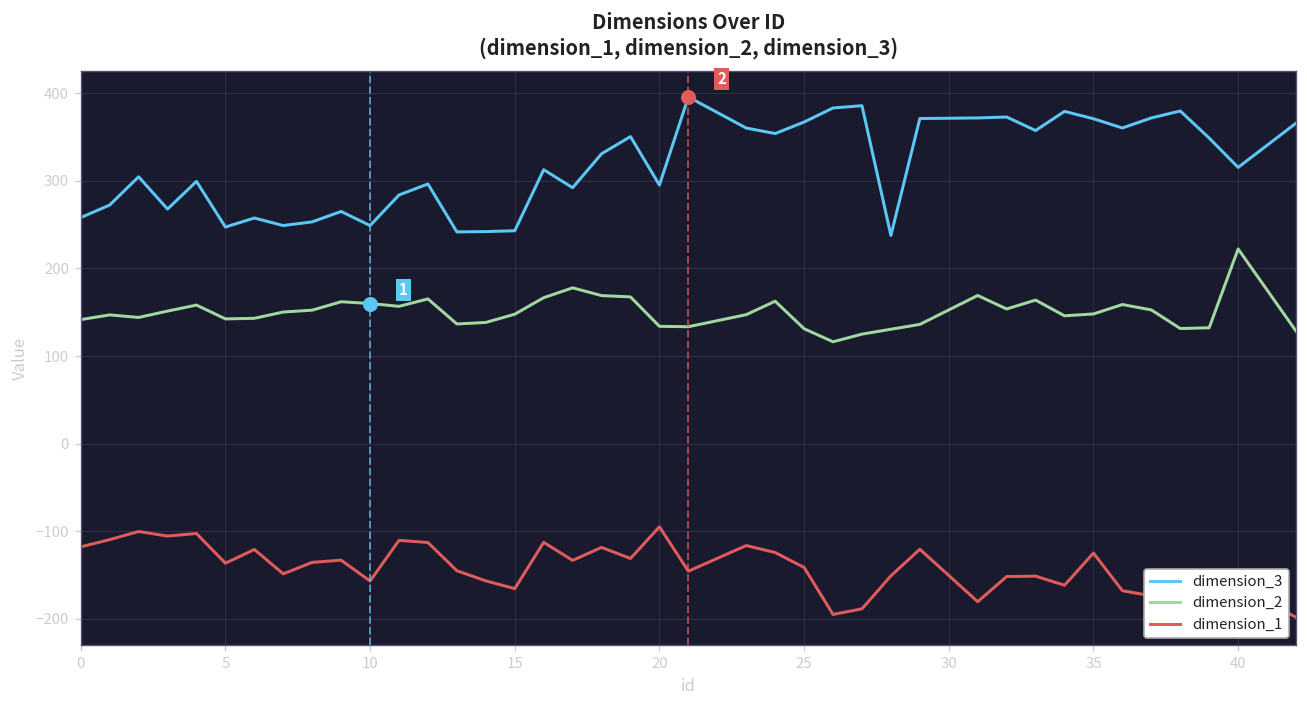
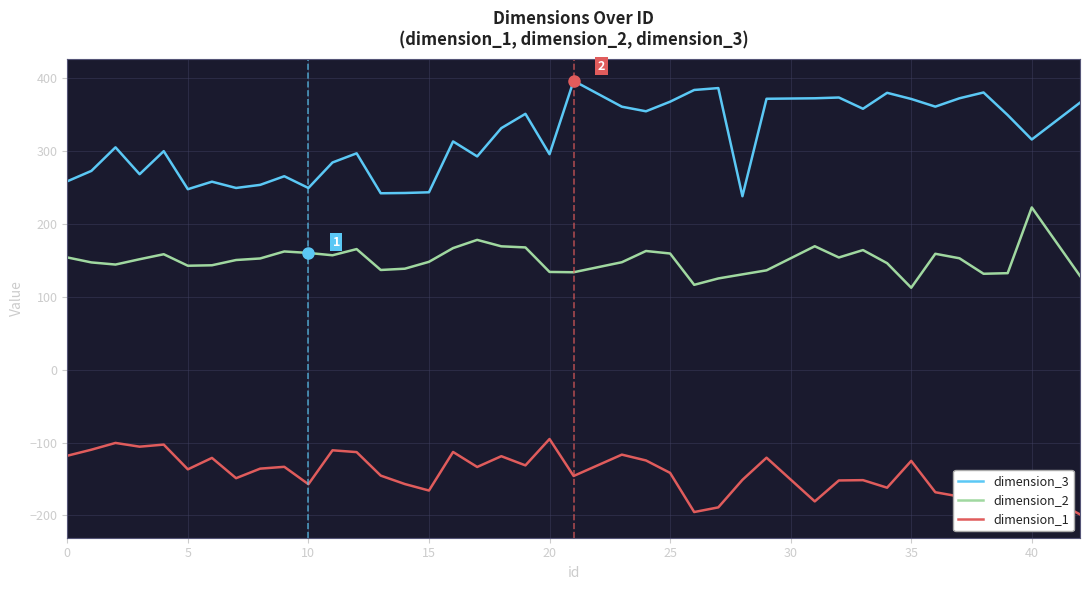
  {
    "dimension_2": {
-     "0": 140,
+     "0": 150,
      "5": 140,
      "15": 150,
      "20": 130,
-     "25": 130,
-     "35": 150,
+     "25": 160,
+     "35": 110,
      "40": 220
    }
  }
